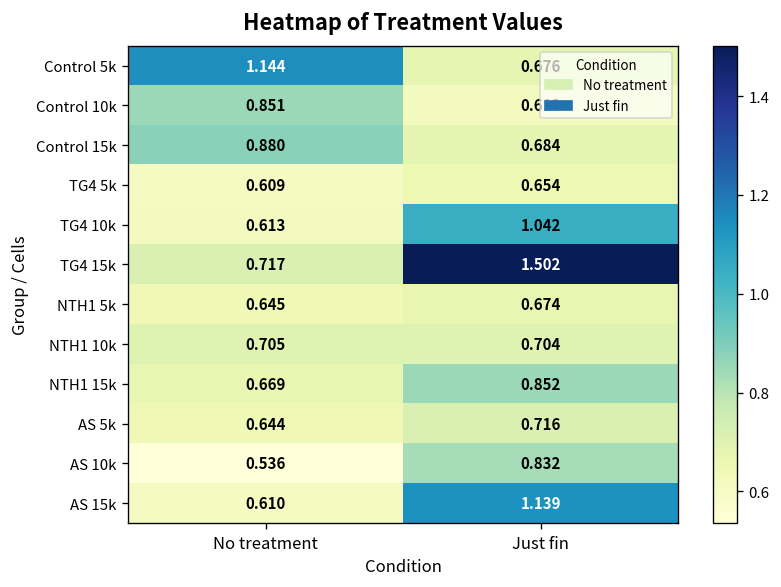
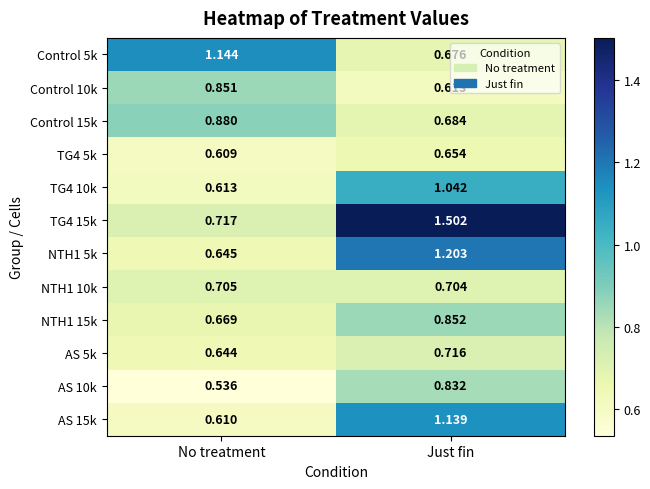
  {
    "Control 5k": {
      "No treatment": 1.144
    },
    "Control 10k": {
      "No treatment": 0.851
    },
    "Control 15k": {
      "No treatment": 0.880,
      "Just fin": 0.684
    },
    "TG4 5k": {
      "No treatment": 0.609,
      "Just fin": 0.654
    },
    "TG4 10k": {
      "No treatment": 0.613,
      "Just fin": 1.042
    },
    "TG4 15k": {
      "No treatment": 0.717,
      "Just fin": 1.502
    },
    "NTH1 5k": {
      "No treatment": 0.645,
-     "Just fin": 0.674
+     "Just fin": 1.203
    },
    "NTH1 10k": {
      "No treatment": 0.705,
      "Just fin": 0.704
    },
    "NTH1 15k": {
      "No treatment": 0.669,
      "Just fin": 0.852
    },
    "AS 5k": {
      "No treatment": 0.644,
      "Just fin": 0.716
    },
    "AS 10k": {
      "No treatment": 0.536,
      "Just fin": 0.832
    },
    "AS 15k": {
      "No treatment": 0.610,
      "Just fin": 1.139
    }
  }
